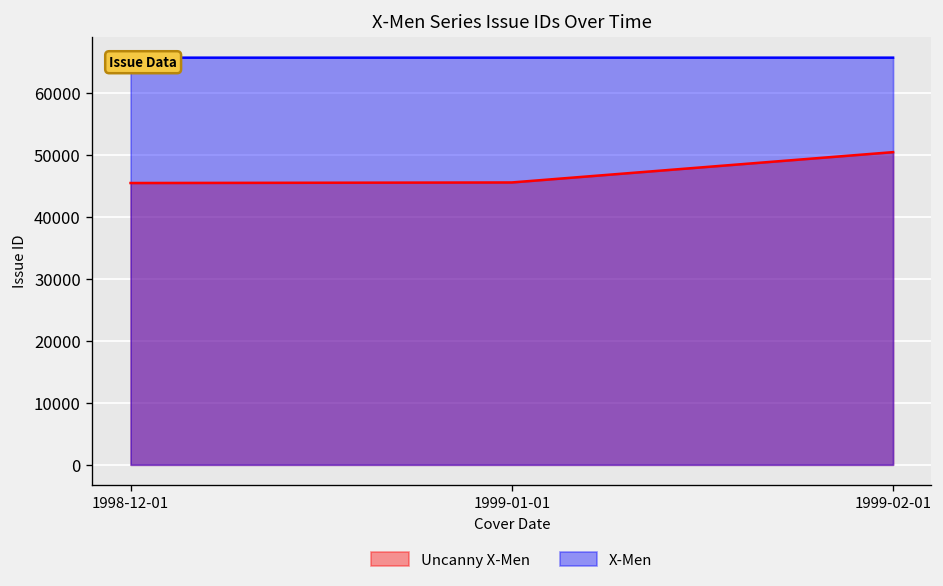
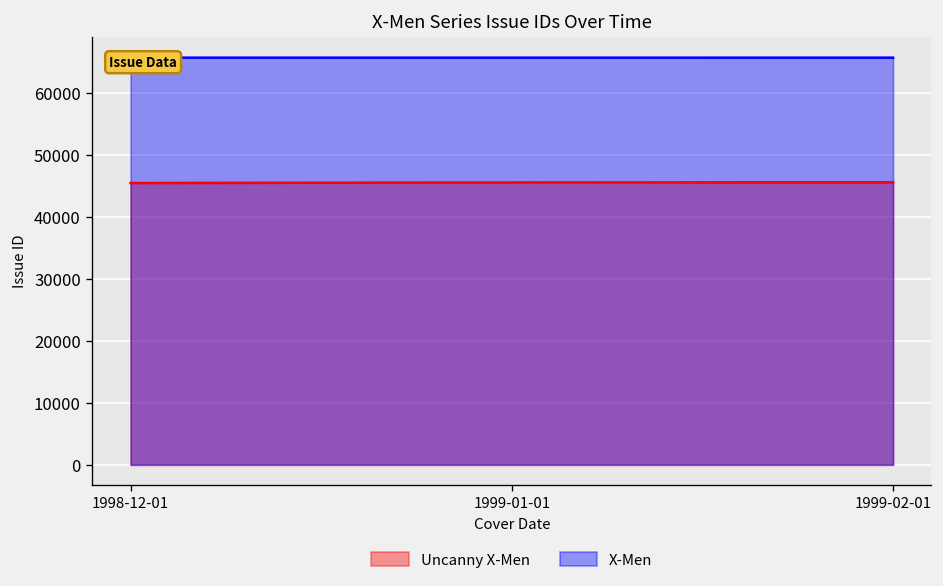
  {
    "Uncanny X-Men": {
      "1998-12-01": 46000,
      "1999-01-01": 46000,
-     "1999-02-01": 51000
+     "1999-02-01": 46000
    },
    "X-Men": {
      "1999-01-01": 66000,
      "1999-02-01": 66000
    }
  }
